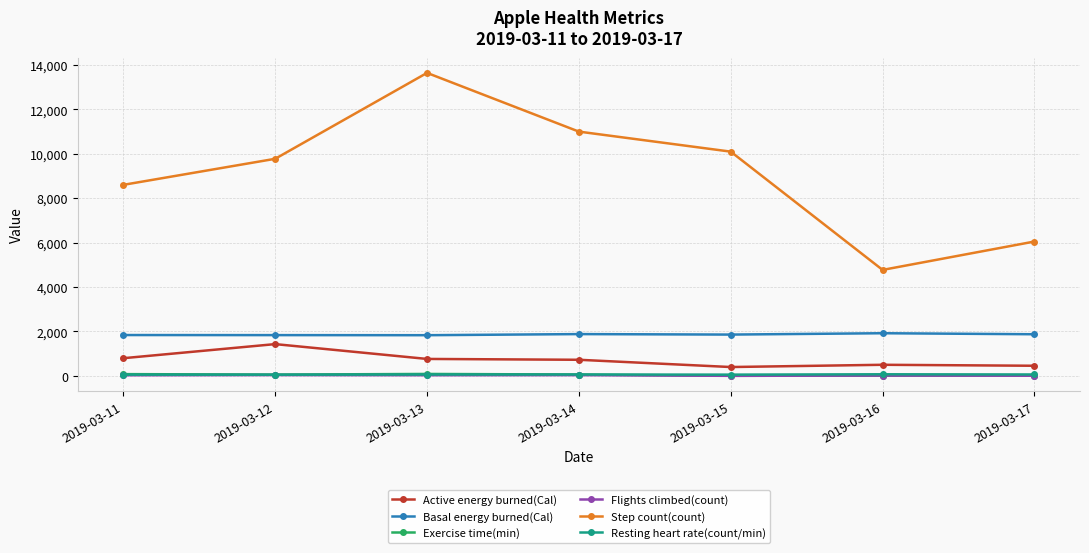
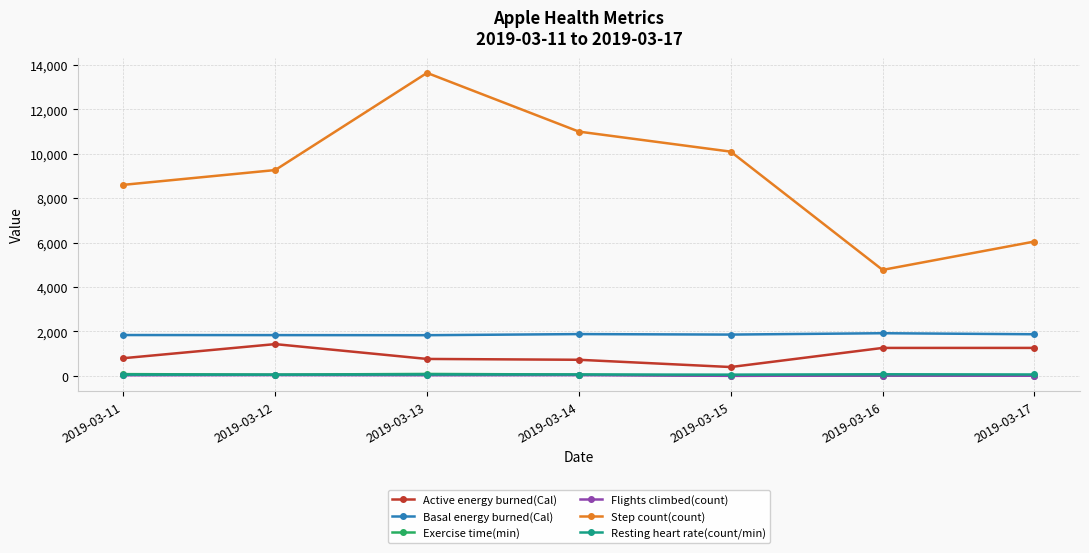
  {
    "Active energy burned(Cal)": {
      "2019-03-11": "800",
      "2019-03-12": "1,400",
      "2019-03-13": "800",
      "2019-03-14": "700",
      "2019-03-15": "400",
-     "2019-03-16": "500",
-     "2019-03-17": "500"
+     "2019-03-16": "1,300",
+     "2019-03-17": "1,300"
    },
    "Basal energy burned(Cal)": {
      "2019-03-11": "1,800",
      "2019-03-12": "1,800",
      "2019-03-13": "1,800",
      "2019-03-14": "1,900",
      "2019-03-15": "1,900",
      "2019-03-16": "1,900",
      "2019-03-17": "1,900"
    },
    "Step count(count)": {
      "2019-03-11": "8,600",
-     "2019-03-12": "9,800",
+     "2019-03-12": "9,300",
      "2019-03-13": "13,600",
      "2019-03-14": "11,000",
      "2019-03-15": "10,100",
      "2019-03-16": "4,800",
      "2019-03-17": "6,000"
    }
  }
